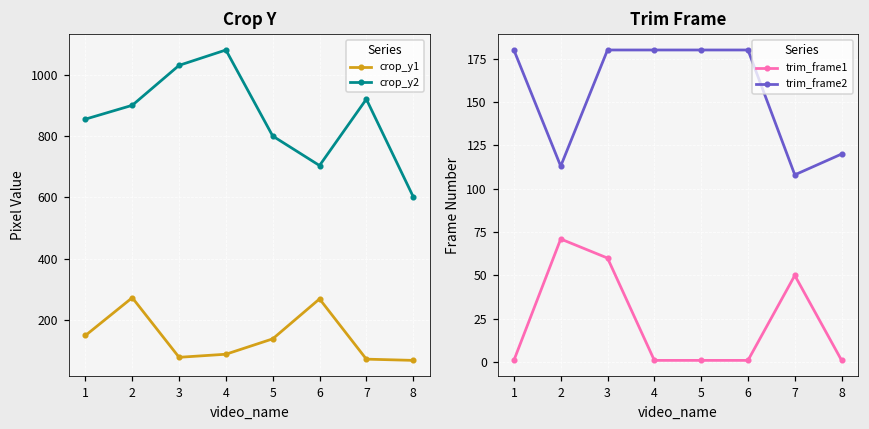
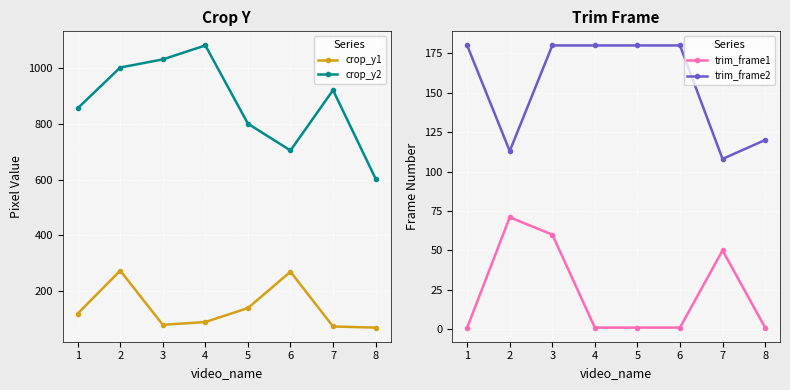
  {
    "Crop Y": {
      "crop_y1": {
-       "1": 150,
+       "1": 120,
        "2": 270,
        "3": 80,
        "4": 90,
        "5": 140,
        "6": 270,
        "7": 70,
        "8": 70
      },
      "crop_y2": {
        "1": 860,
-       "2": 900,
+       "2": 1000,
        "3": 1030,
        "4": 1080,
        "5": 800,
        "6": 700,
        "7": 920,
        "8": 600
      }
    },
    "Trim Frame": {
      "trim_frame1": {
        "1": 1,
        "2": 71,
        "3": 60,
        "4": 1,
        "5": 1,
        "6": 1,
        "7": 50,
        "8": 1
      },
      "trim_frame2": {
        "1": 180,
        "2": 113,
        "3": 180,
        "4": 180,
        "5": 180,
        "6": 180,
        "7": 108,
        "8": 120
      }
    }
  }
